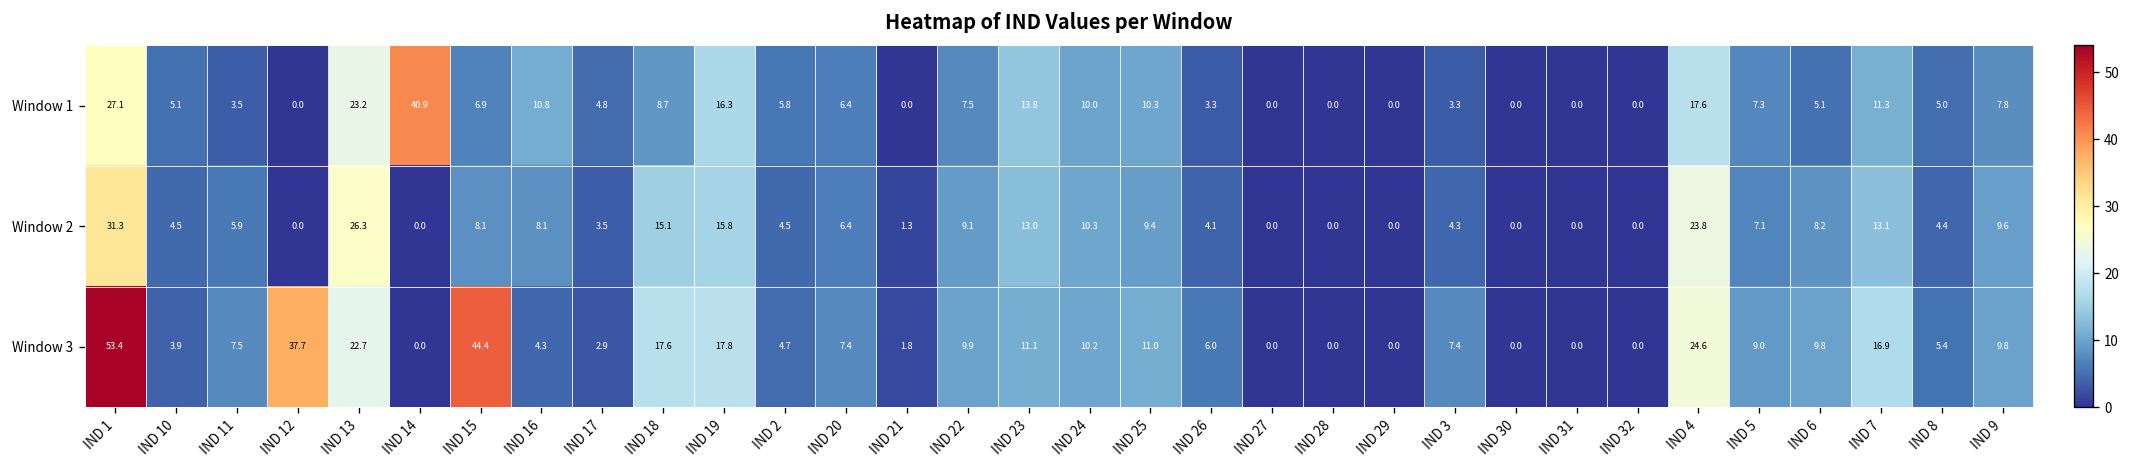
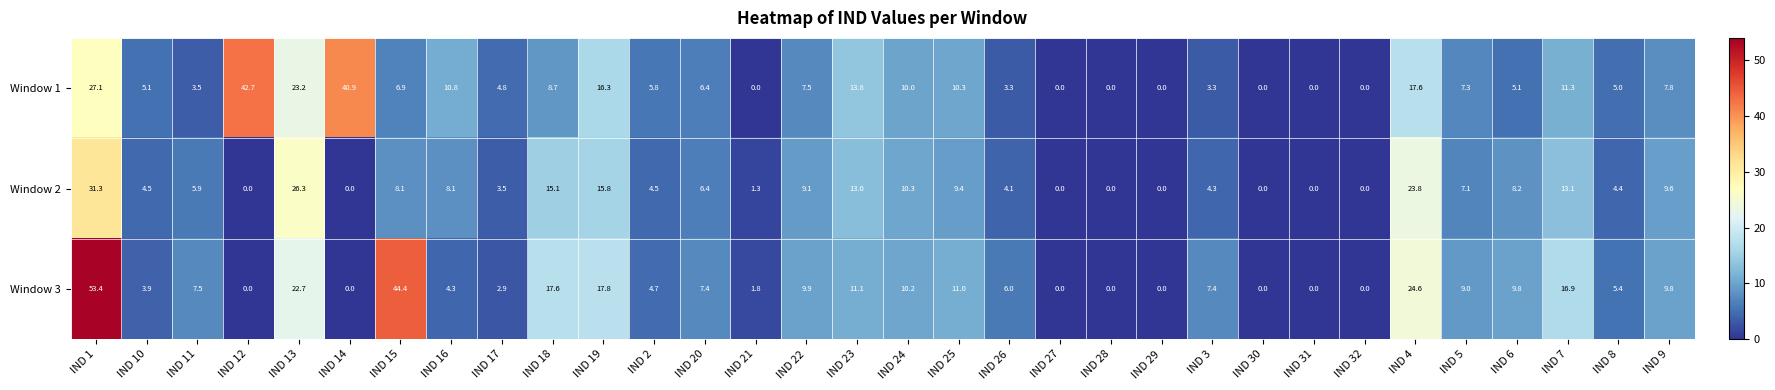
  {
    "Window 1": {
      "IND 1": 27.1,
      "IND 10": 5.1,
      "IND 11": 3.5,
-     "IND 12": 0.0,
+     "IND 12": 42.7,
      "IND 13": 23.2,
      "IND 14": 40.9,
      "IND 15": 6.9,
      "IND 16": 10.8,
      "IND 17": 4.8,
      "IND 18": 8.7,
      "IND 19": 16.3,
      "IND 2": 5.8,
      "IND 20": 6.4,
      "IND 21": 0.0,
      "IND 22": 7.5,
      "IND 23": 13.8,
      "IND 24": 10.0,
      "IND 25": 10.3,
      "IND 26": 3.3,
      "IND 27": 0.0,
      "IND 28": 0.0,
      "IND 29": 0.0,
      "IND 3": 3.3,
      "IND 30": 0.0,
      "IND 31": 0.0,
      "IND 32": 0.0,
      "IND 4": 17.6,
      "IND 5": 7.3,
      "IND 6": 5.1,
      "IND 7": 11.3,
      "IND 8": 5.0,
      "IND 9": 7.8
    },
    "Window 2": {
      "IND 1": 31.3,
      "IND 10": 4.5,
      "IND 11": 5.9,
      "IND 12": 0.0,
      "IND 13": 26.3,
      "IND 14": 0.0,
      "IND 15": 8.1,
      "IND 16": 8.1,
      "IND 17": 3.5,
      "IND 18": 15.1,
      "IND 19": 15.8,
      "IND 2": 4.5,
      "IND 20": 6.4,
      "IND 21": 1.3,
      "IND 22": 9.1,
      "IND 23": 13.0,
      "IND 24": 10.3,
      "IND 25": 9.4,
      "IND 26": 4.1,
      "IND 27": 0.0,
      "IND 28": 0.0,
      "IND 29": 0.0,
      "IND 3": 4.3,
      "IND 30": 0.0,
      "IND 31": 0.0,
      "IND 32": 0.0,
      "IND 4": 23.8,
      "IND 5": 7.1,
      "IND 6": 8.2,
      "IND 7": 13.1,
      "IND 8": 4.4,
      "IND 9": 9.6
    },
    "Window 3": {
      "IND 1": 53.4,
      "IND 10": 3.9,
      "IND 11": 7.5,
-     "IND 12": 37.7,
+     "IND 12": 0.0,
      "IND 13": 22.7,
      "IND 14": 0.0,
      "IND 15": 44.4,
      "IND 16": 4.3,
      "IND 17": 2.9,
      "IND 18": 17.6,
      "IND 19": 17.8,
      "IND 2": 4.7,
      "IND 20": 7.4,
      "IND 21": 1.8,
      "IND 22": 9.9,
      "IND 23": 11.1,
      "IND 24": 10.2,
      "IND 25": 11.0,
      "IND 26": 6.0,
      "IND 27": 0.0,
      "IND 28": 0.0,
      "IND 29": 0.0,
      "IND 3": 7.4,
      "IND 30": 0.0,
      "IND 31": 0.0,
      "IND 32": 0.0,
      "IND 4": 24.6,
      "IND 5": 9.0,
      "IND 6": 9.8,
      "IND 7": 16.9,
      "IND 8": 5.4,
      "IND 9": 9.8
    }
  }
